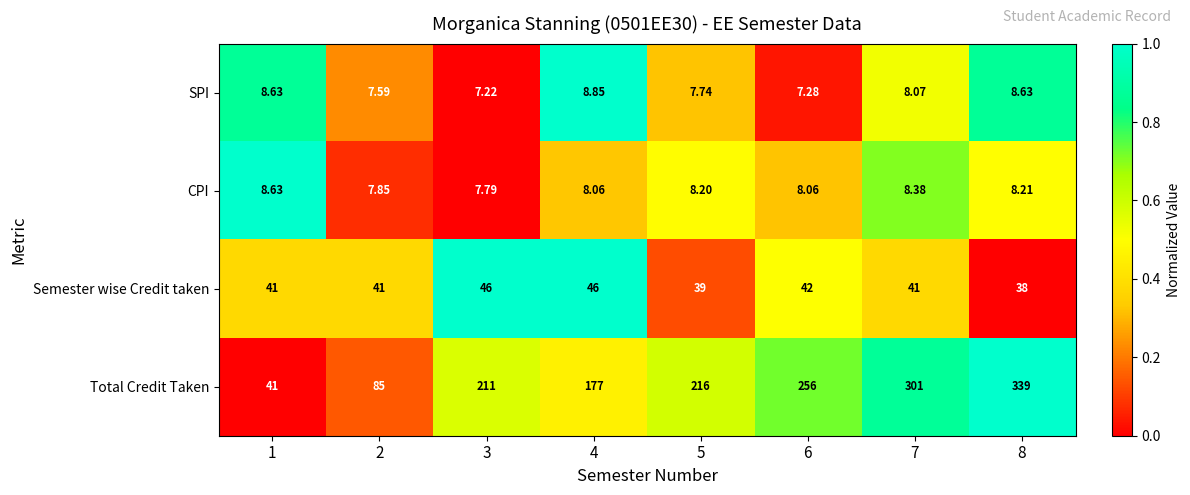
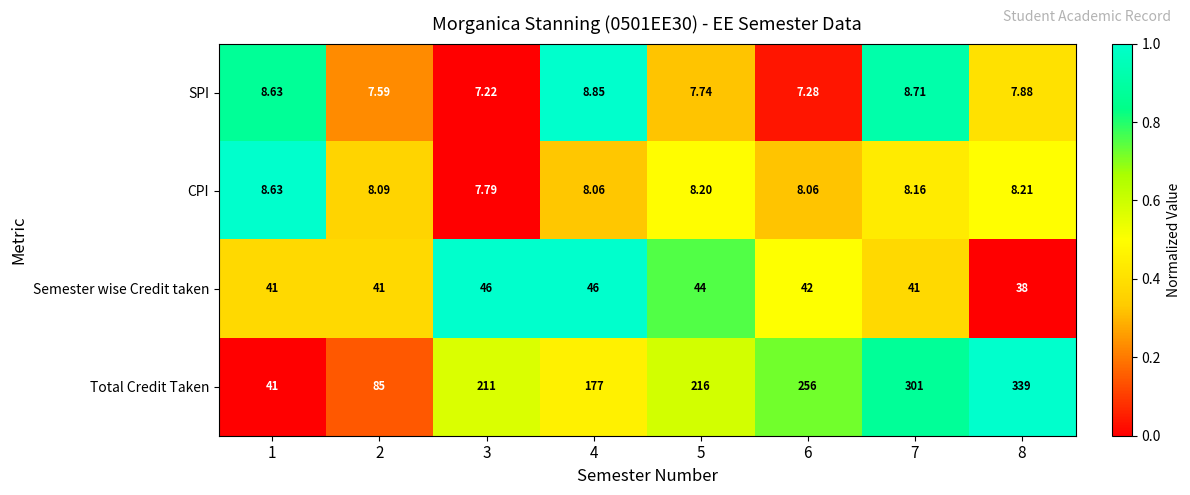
  {
    "SPI": {
      "1": 8.63,
      "2": 7.59,
      "3": 7.22,
      "4": 8.85,
      "5": 7.74,
      "6": 7.28,
-     "7": 8.07,
-     "8": 8.63
+     "7": 8.71,
+     "8": 7.88
    },
    "CPI": {
      "1": 8.63,
-     "2": 7.85,
+     "2": 8.09,
      "3": 7.79,
      "4": 8.06,
      "5": 8.20,
      "6": 8.06,
-     "7": 8.38,
+     "7": 8.16,
      "8": 8.21
    },
    "Semester wise Credit taken": {
      "1": 41,
      "2": 41,
      "3": 46,
      "4": 46,
-     "5": 39,
+     "5": 44,
      "6": 42,
      "7": 41,
      "8": 38
    },
    "Total Credit Taken": {
      "1": 41,
      "2": 85,
      "3": 211,
      "4": 177,
      "5": 216,
      "6": 256,
      "7": 301,
      "8": 339
    }
  }
